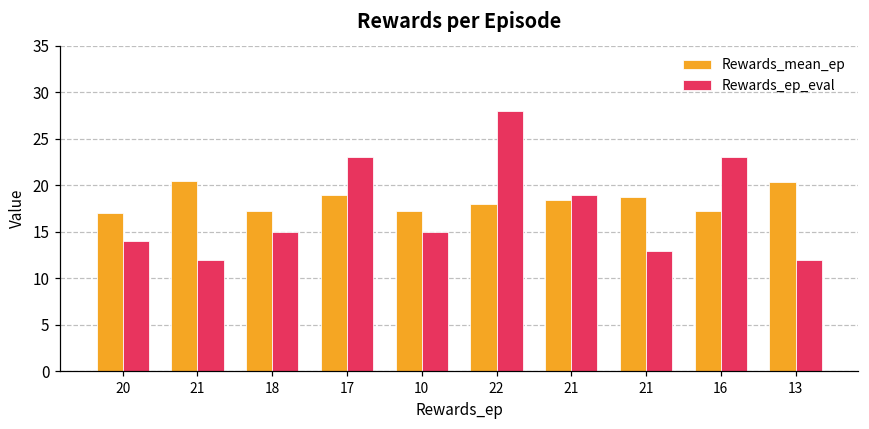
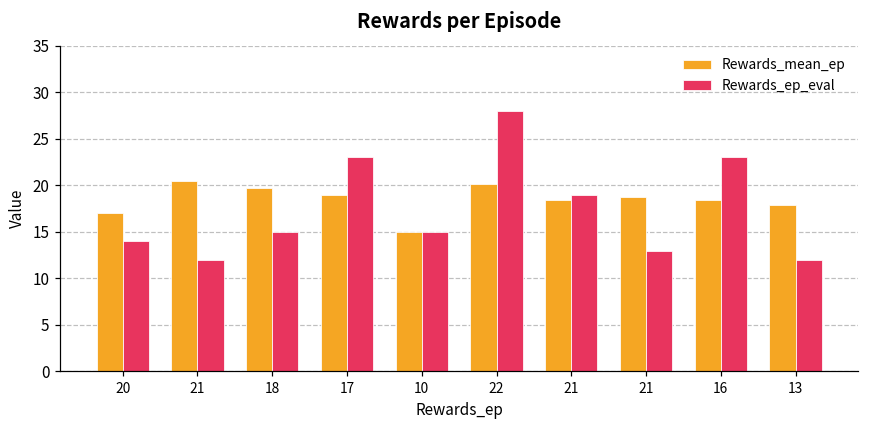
  {
    "Rewards_mean_ep": {
      "20": 17,
-     "18": 17,
+     "18": 20,
      "17": 19,
-     "10": 17,
-     "22": 18,
-     "16": 17,
-     "13": 20
+     "10": 15,
+     "22": 20,
+     "16": 18,
+     "13": 18
    },
    "Rewards_ep_eval": {
      "20": 14,
      "18": 15,
      "17": 23,
      "10": 15,
      "22": 28,
      "16": 23,
      "13": 12
    }
  }
